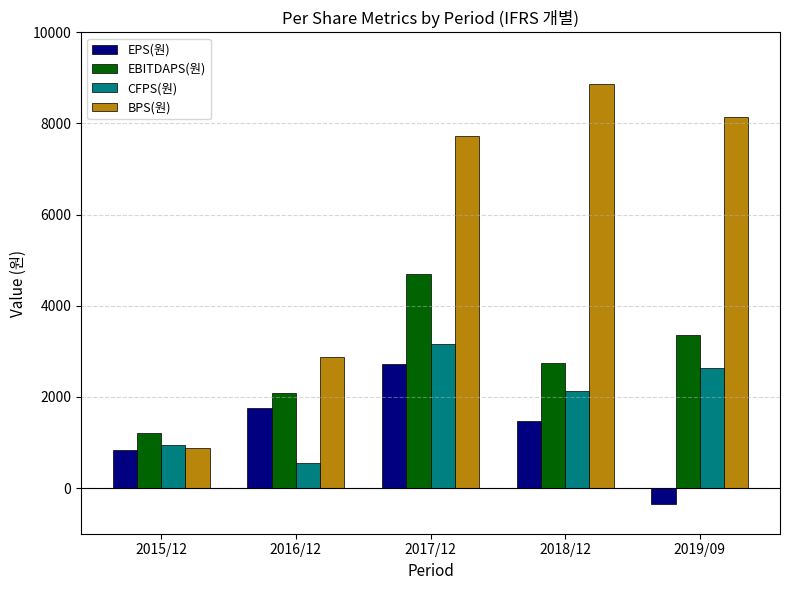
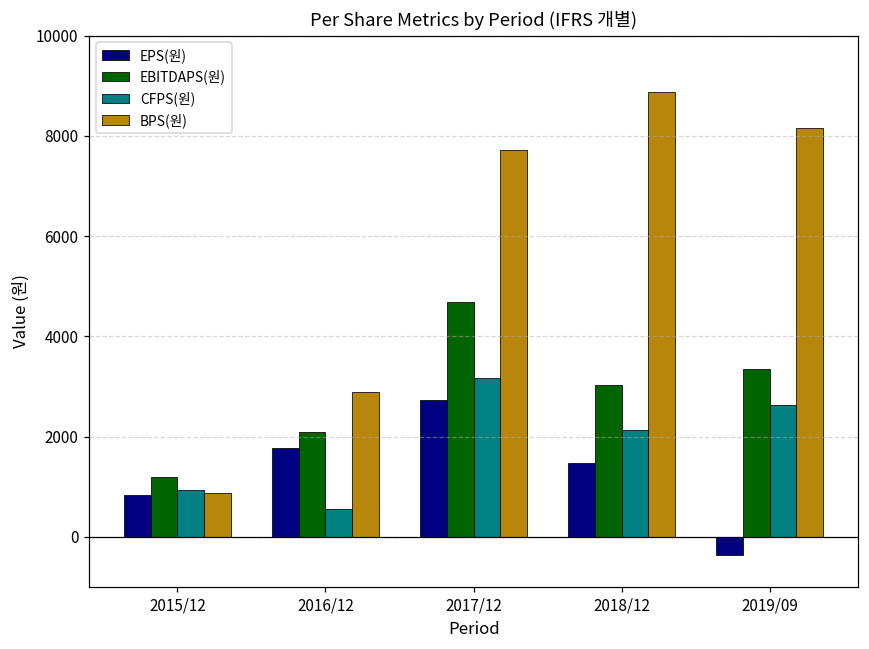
  {
    "EPS(원)": {
      "2015/12": 800,
      "2016/12": 1800,
      "2017/12": 2700,
      "2018/12": 1500,
      "2019/09": -400
    },
    "EBITDAPS(원)": {
      "2015/12": 1200,
      "2016/12": 2100,
      "2017/12": 4700,
-     "2018/12": 2800,
+     "2018/12": 3000,
      "2019/09": 3400
    },
    "CFPS(원)": {
      "2015/12": 900,
      "2016/12": 500,
      "2017/12": 3200,
      "2018/12": 2100,
      "2019/09": 2600
    },
    "BPS(원)": {
      "2015/12": 900,
      "2016/12": 2900,
      "2017/12": 7700,
      "2018/12": 8900,
      "2019/09": 8100
    }
  }
